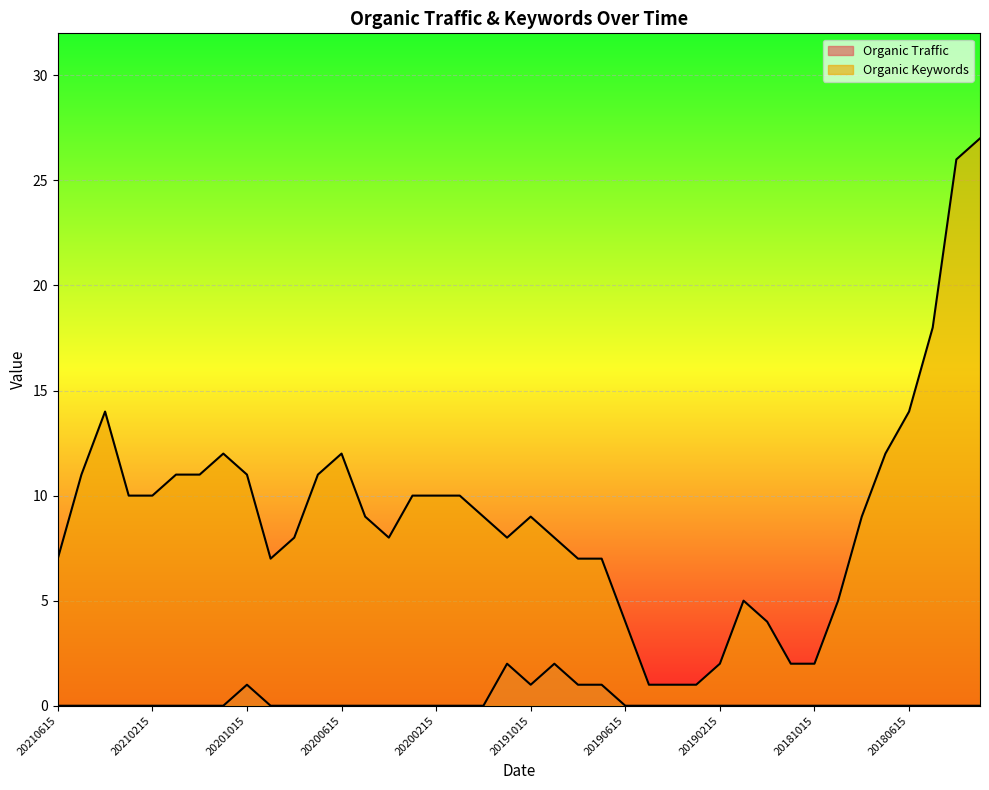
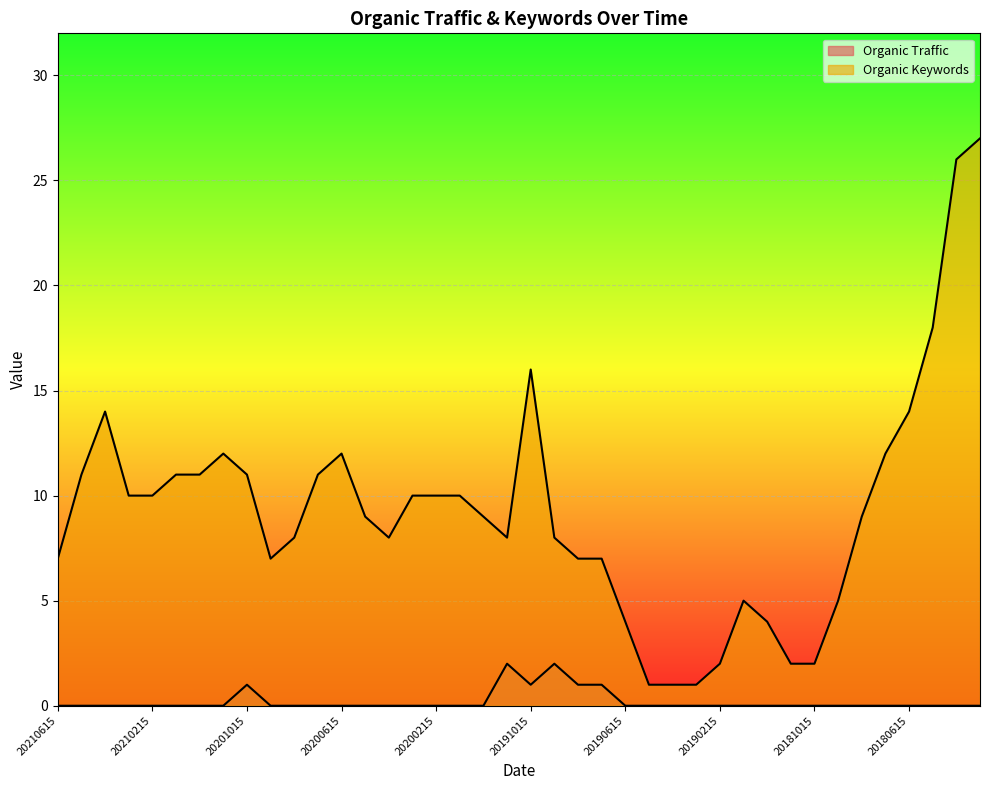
  {
    "Organic Traffic": {
      "20210615": 0,
      "20210215": 0,
      "20201015": 1,
      "20200615": 0,
      "20200215": 0,
      "20191015": 1,
      "20190615": 0,
      "20190215": 0,
      "20181015": 0,
      "20180615": 0
    },
    "Organic Keywords": {
      "20210615": 7,
      "20210215": 10,
      "20201015": 11,
      "20200615": 12,
      "20200215": 10,
-     "20191015": 9,
+     "20191015": 16,
      "20190615": 4,
      "20190215": 2,
      "20181015": 2,
      "20180615": 14
    }
  }
